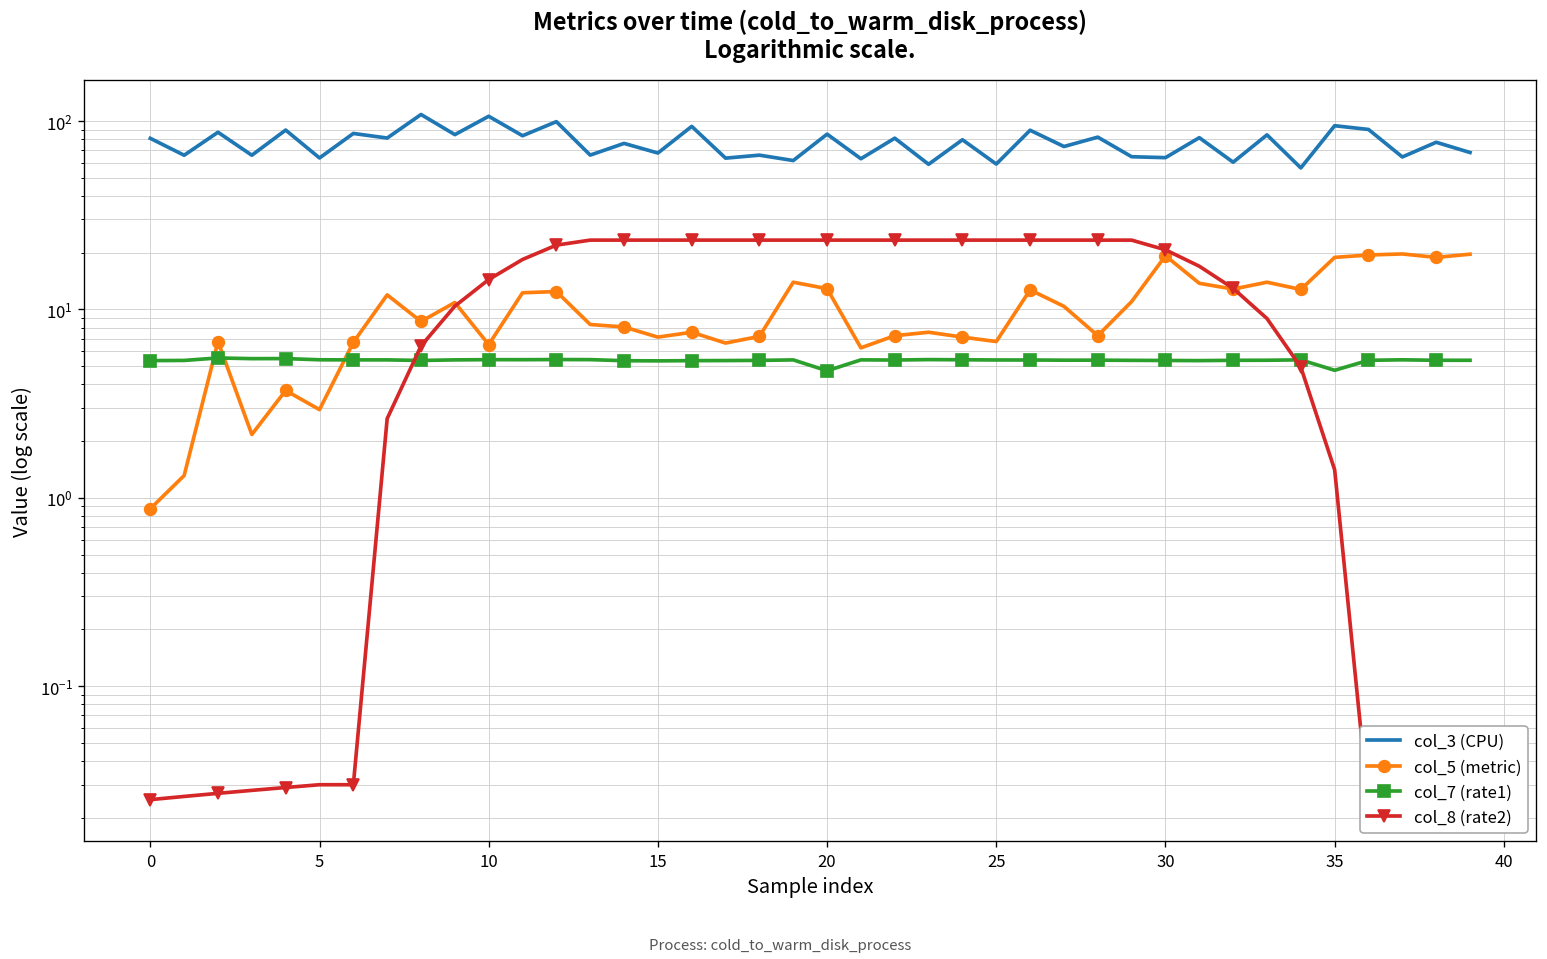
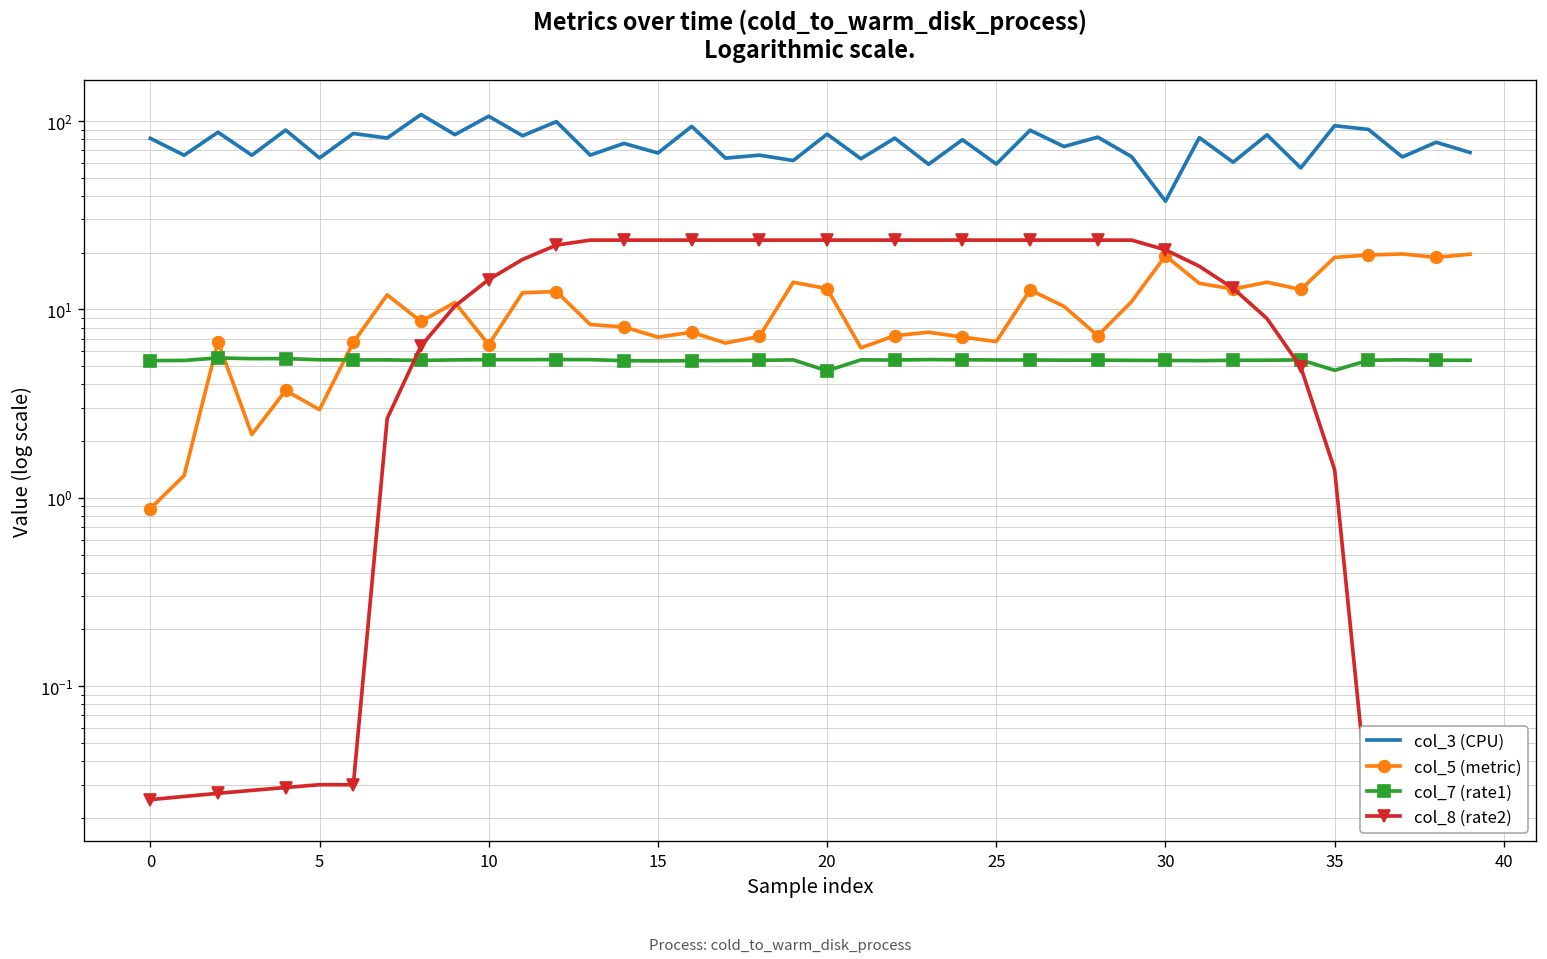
  {
    "col_3 (CPU)": {
      "0": 80,
      "5": 64,
      "10": 110,
      "15": 68,
      "20": 90,
      "25": 59,
-     "30": 64,
+     "30": 38,
      "35": 90
    },
    "col_5 (metric)": {
      "0": 0.9,
      "5": 3,
      "10": 6.5,
      "15": 7,
      "20": 13,
      "25": 6.8,
      "30": 19,
      "35": 19
    },
    "col_7 (rate1)": {
      "0": 5.3,
      "5": 5.4,
      "10": 5.4,
      "15": 5.3,
      "20": 4.7,
      "25": 5.4,
      "30": 5.4,
      "35": 4.8
    },
    "col_8 (rate2)": {
      "0": 0.025,
      "5": 0.030,
      "10": 14,
      "15": 23,
      "20": 23,
      "25": 23,
      "30": 21,
      "35": 1.4
    }
  }
